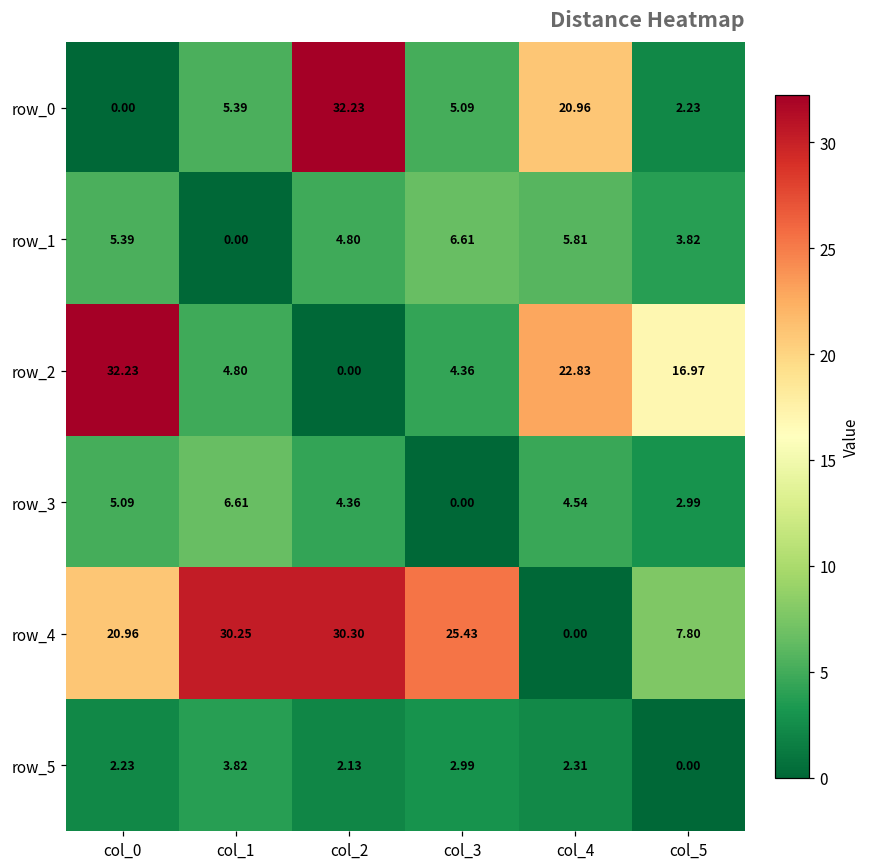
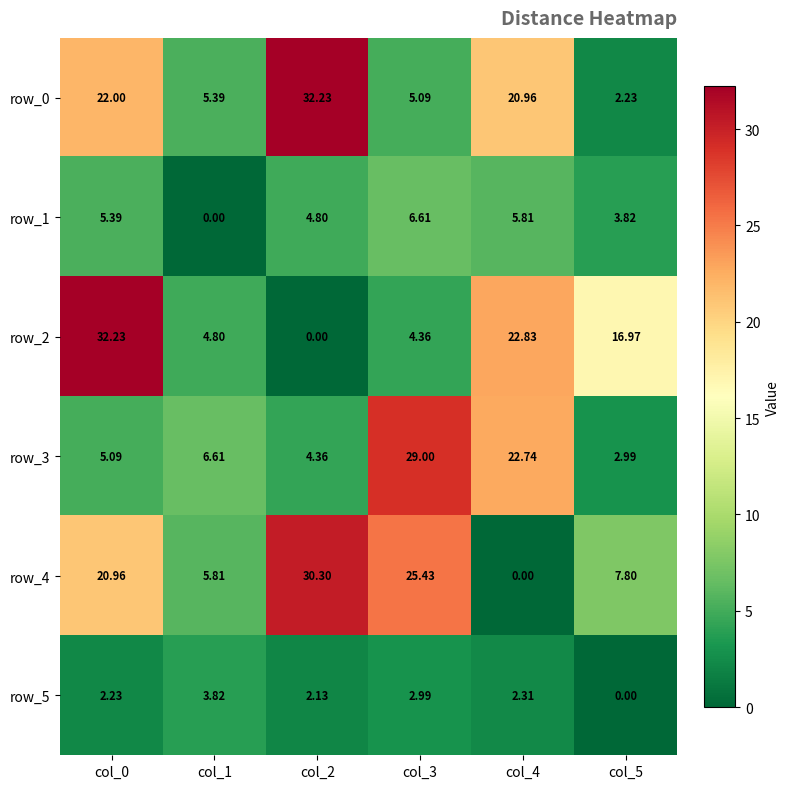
  {
    "row_0": {
-     "col_0": 0.00,
+     "col_0": 22.00,
      "col_1": 5.39,
      "col_2": 32.23,
      "col_3": 5.09,
      "col_4": 20.96,
      "col_5": 2.23
    },
    "row_1": {
      "col_0": 5.39,
      "col_1": 0.00,
      "col_2": 4.80,
      "col_3": 6.61,
      "col_4": 5.81,
      "col_5": 3.82
    },
    "row_2": {
      "col_0": 32.23,
      "col_1": 4.80,
      "col_2": 0.00,
      "col_3": 4.36,
      "col_4": 22.83,
      "col_5": 16.97
    },
    "row_3": {
      "col_0": 5.09,
      "col_1": 6.61,
      "col_2": 4.36,
-     "col_3": 0.00,
-     "col_4": 4.54,
+     "col_3": 29.00,
+     "col_4": 22.74,
      "col_5": 2.99
    },
    "row_4": {
      "col_0": 20.96,
-     "col_1": 30.25,
+     "col_1": 5.81,
      "col_2": 30.30,
      "col_3": 25.43,
      "col_4": 0.00,
      "col_5": 7.80
    },
    "row_5": {
      "col_0": 2.23,
      "col_1": 3.82,
      "col_2": 2.13,
      "col_3": 2.99,
      "col_4": 2.31,
      "col_5": 0.00
    }
  }
